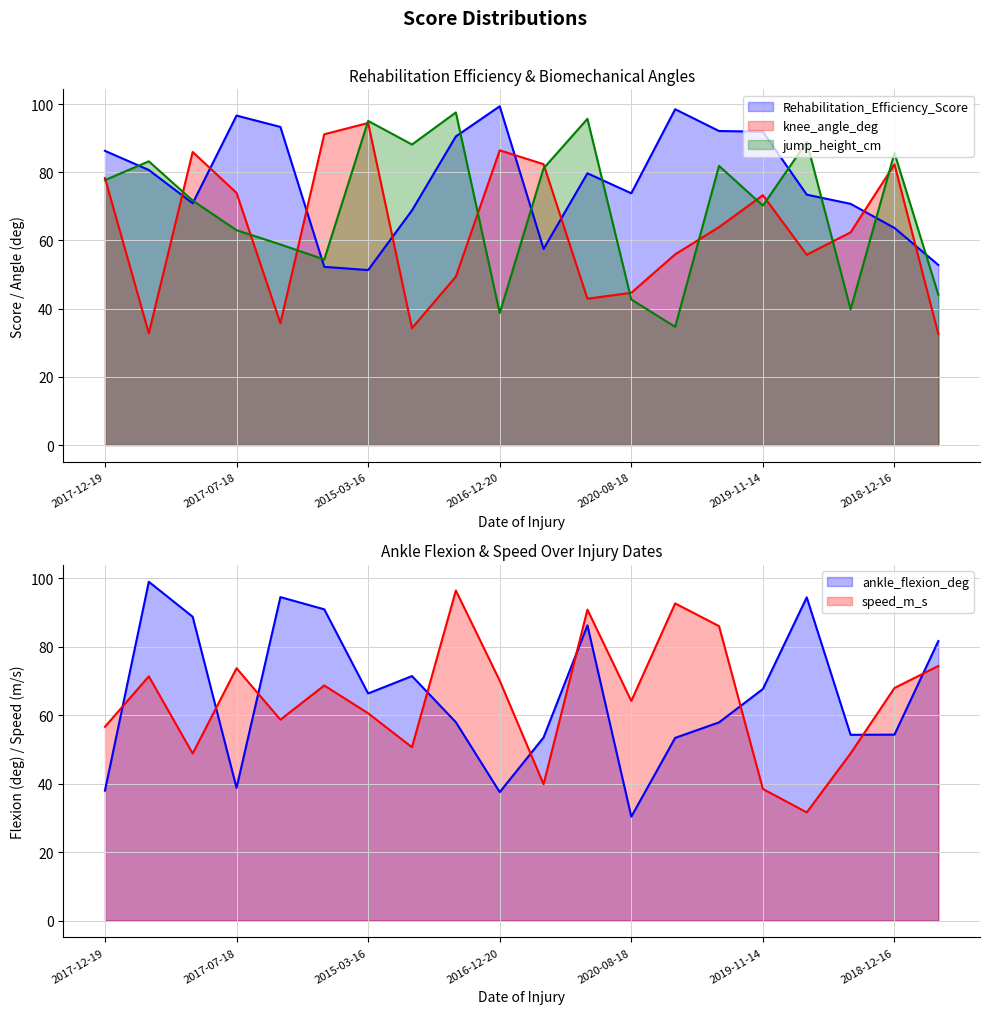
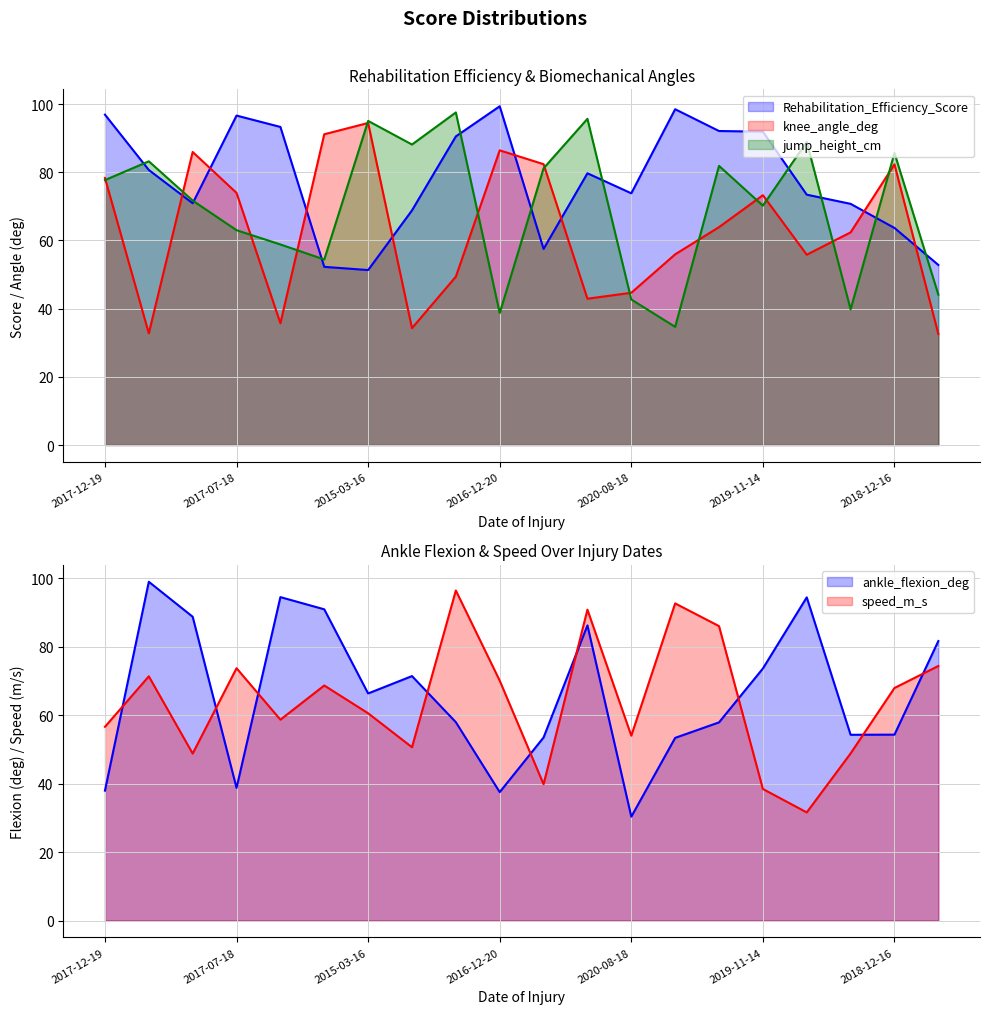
  {
    "Rehabilitation Efficiency & Biomechanical Angles": {
      "Rehabilitation_Efficiency_Score": {
-       "2017-12-19": 86,
+       "2017-12-19": 97,
        "2017-07-18": 97,
        "2015-03-16": 51,
        "2016-12-20": 99,
        "2020-08-18": 74,
        "2018-12-16": 64
      },
      "knee_angle_deg": {
        "2017-07-18": 74,
        "2016-12-20": 86,
        "2020-08-18": 45,
        "2019-11-14": 73,
        "2018-12-16": 82
      },
      "jump_height_cm": {
        "2017-07-18": 63,
        "2016-12-20": 39,
        "2020-08-18": 43,
        "2019-11-14": 70
      }
    },
    "Ankle Flexion & Speed Over Injury Dates": {
      "ankle_flexion_deg": {
        "2017-12-19": 38,
        "2017-07-18": 39,
        "2015-03-16": 66,
        "2016-12-20": 37,
        "2020-08-18": 30,
-       "2019-11-14": 68,
+       "2019-11-14": 74,
        "2018-12-16": 54
      },
      "speed_m_s": {
        "2017-12-19": 57,
        "2017-07-18": 74,
        "2015-03-16": 61,
        "2016-12-20": 70,
-       "2020-08-18": 64,
+       "2020-08-18": 54,
        "2019-11-14": 38,
        "2018-12-16": 68
      }
    }
  }
